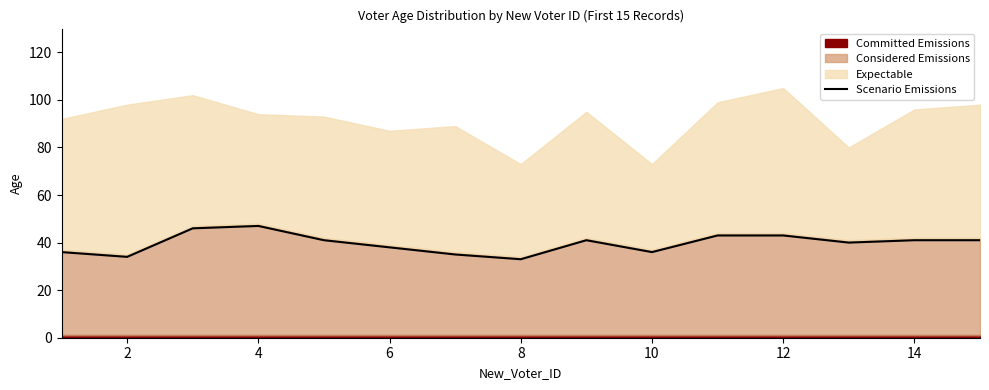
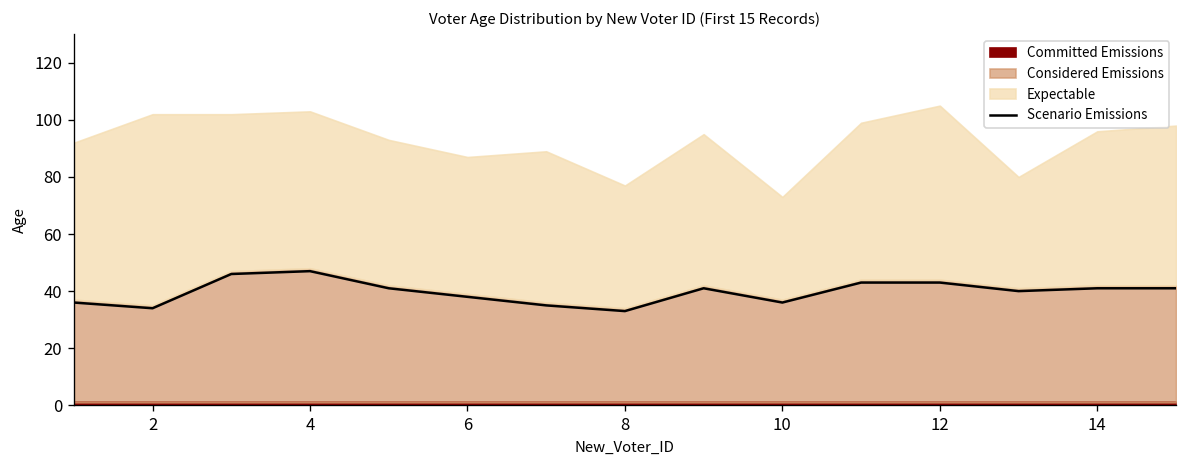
  {
    "Expectable": {
-     "2": 63,
-     "4": 46,
+     "2": 67,
+     "4": 55,
      "6": 48,
-     "8": 39,
+     "8": 43,
      "10": 36,
      "12": 61,
      "14": 54
    }
  }
